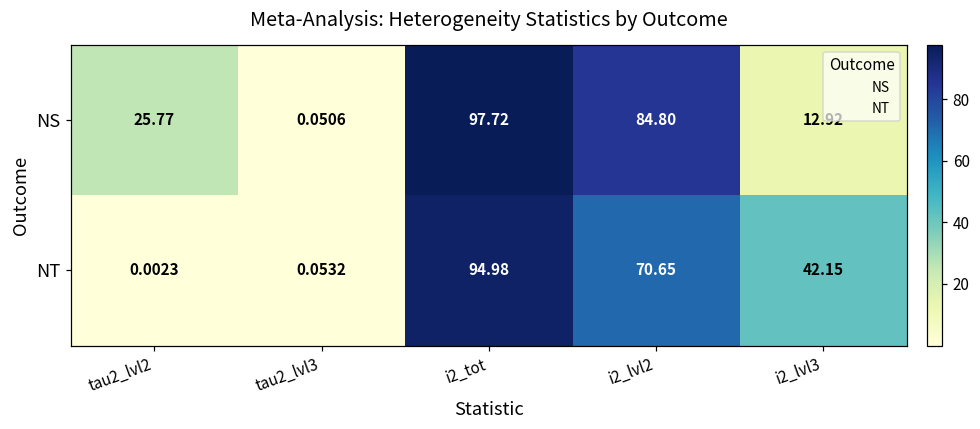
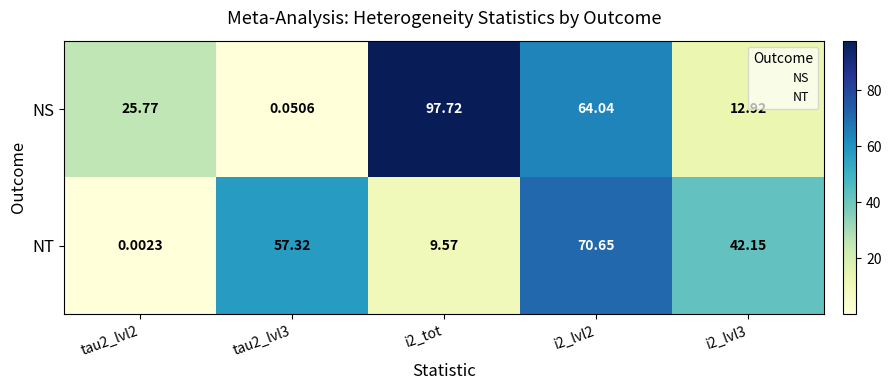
  {
    "NS": {
      "tau2_lvl2": 25.77,
      "tau2_lvl3": 0.0506,
      "i2_tot": 97.72,
-     "i2_lvl2": 84.80
+     "i2_lvl2": 64.04
    },
    "NT": {
      "tau2_lvl2": 0.0023,
-     "tau2_lvl3": 0.0532,
-     "i2_tot": 94.98,
+     "tau2_lvl3": 57.32,
+     "i2_tot": 9.57,
      "i2_lvl2": 70.65,
      "i2_lvl3": 42.15
    }
  }
